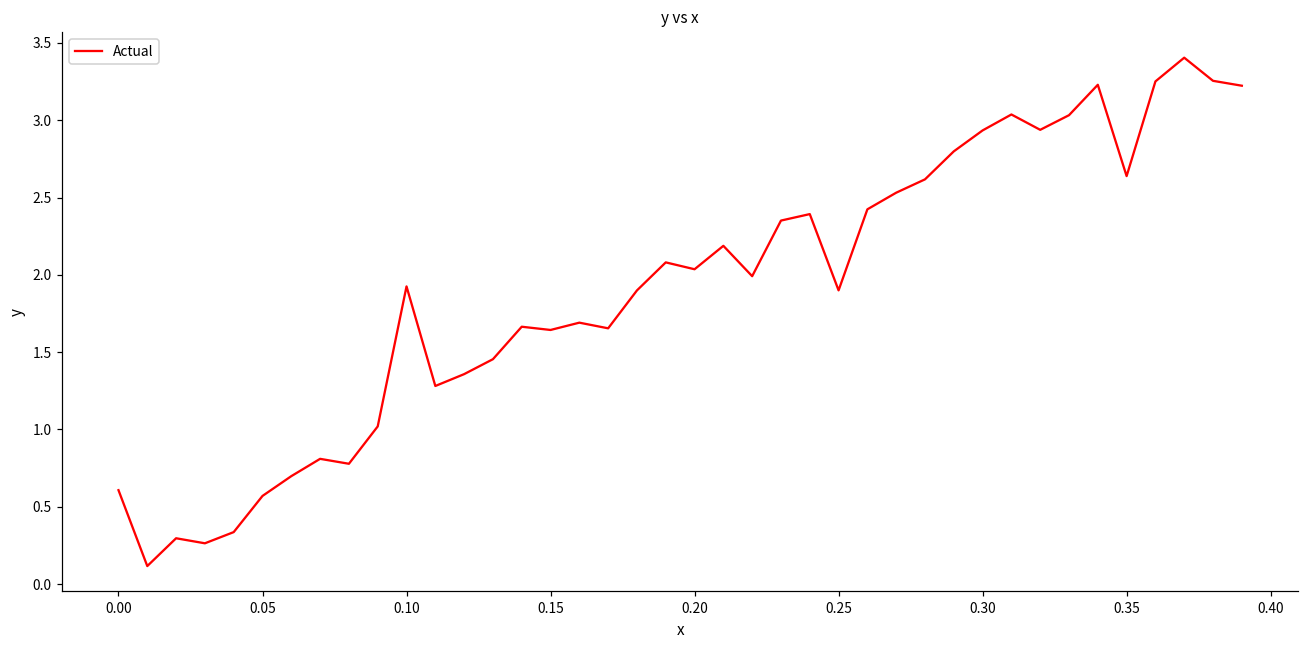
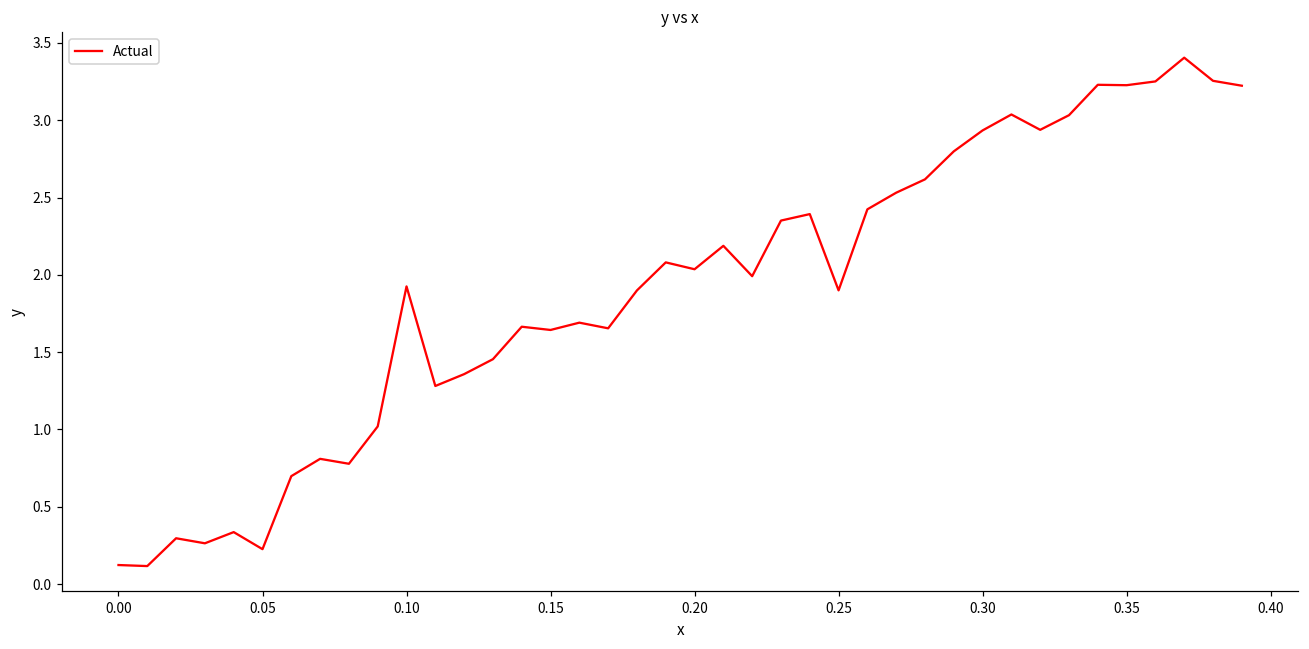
  {
-   "0.00": 0.61,
-   "0.05": 0.57,
+   "0.00": 0.12,
+   "0.05": 0.23,
    "0.10": 1.93,
    "0.15": 1.64,
    "0.20": 2.04,
    "0.25": 1.90,
    "0.30": 2.93,
-   "0.35": 2.64
+   "0.35": 3.23
  }
